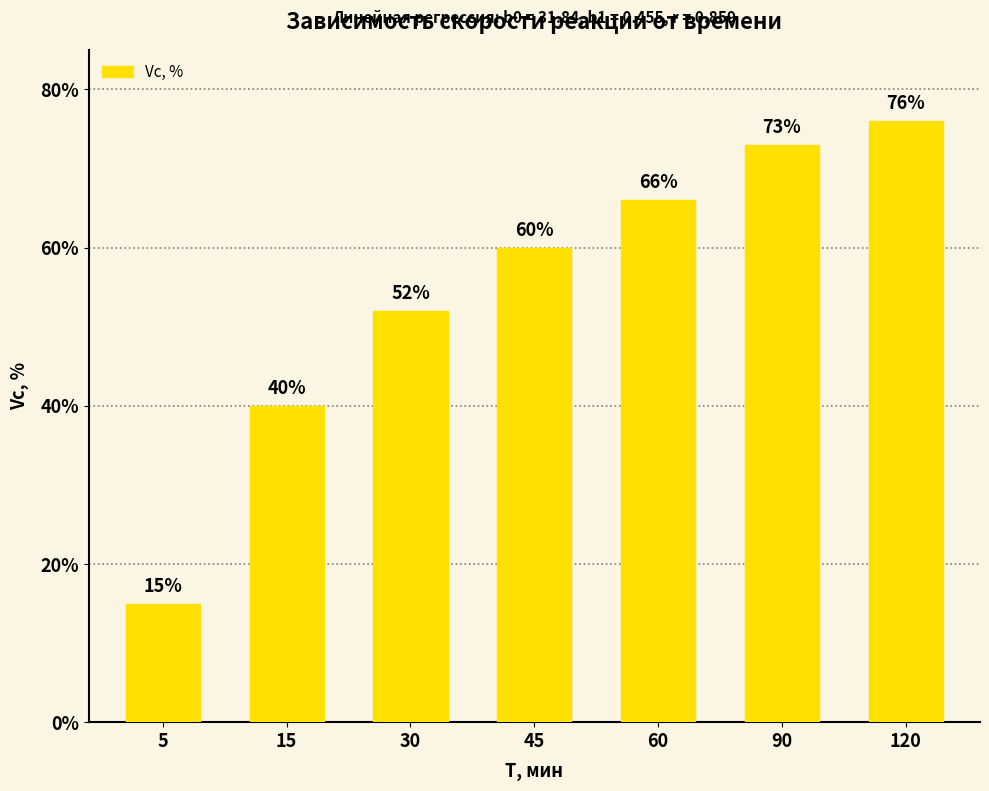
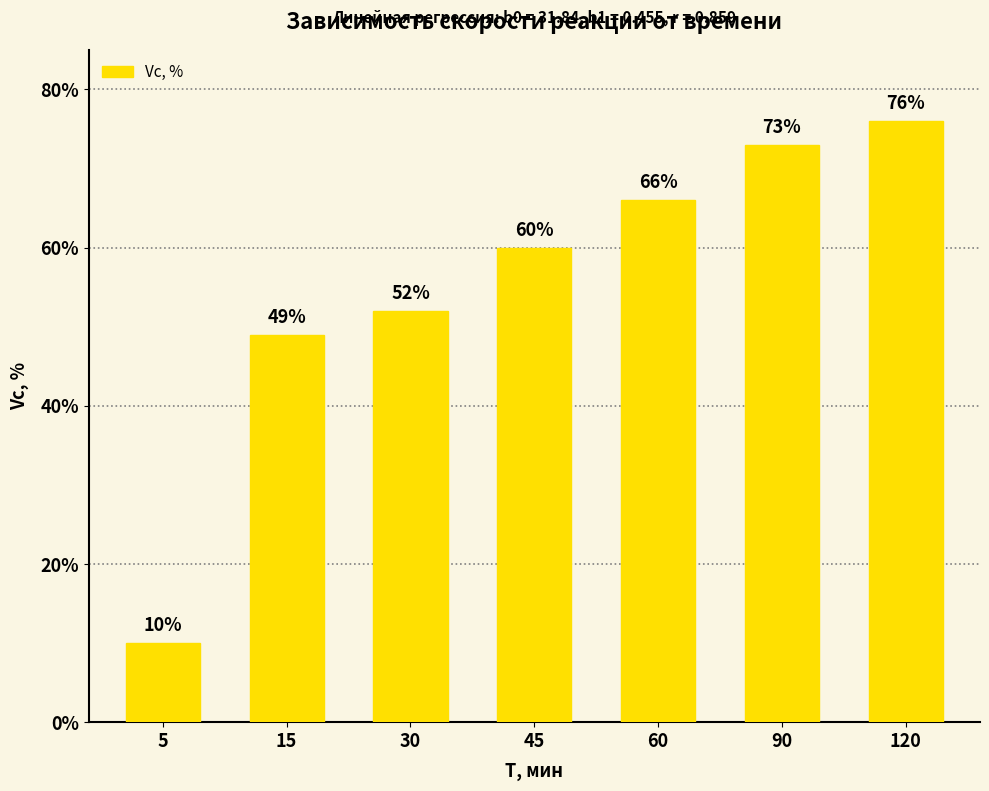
  {
-   "5": "15%",
-   "15": "40%",
+   "5": "10%",
+   "15": "49%",
    "30": "52%",
    "45": "60%",
    "60": "66%",
    "90": "73%",
    "120": "76%"
  }
